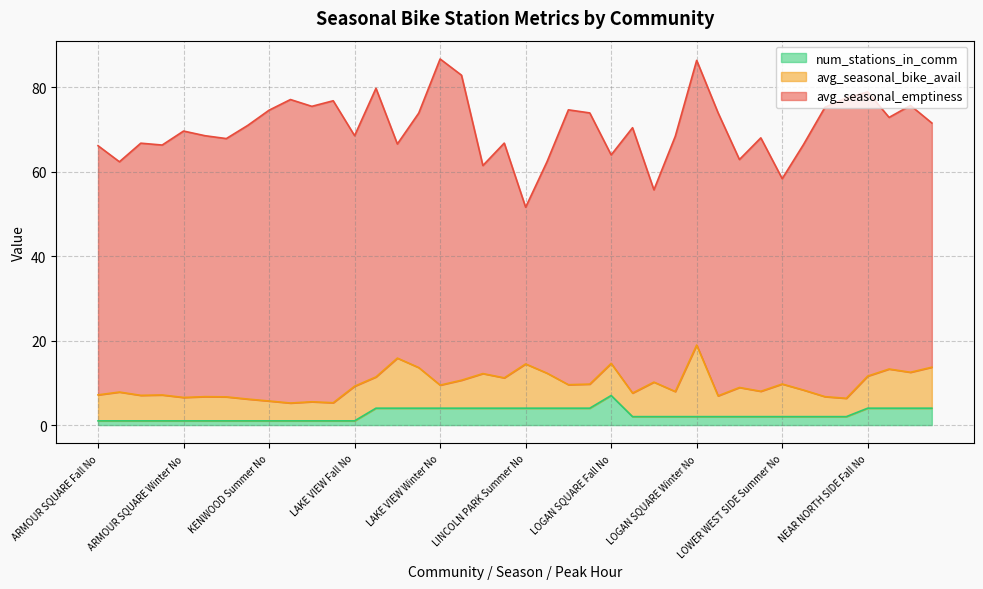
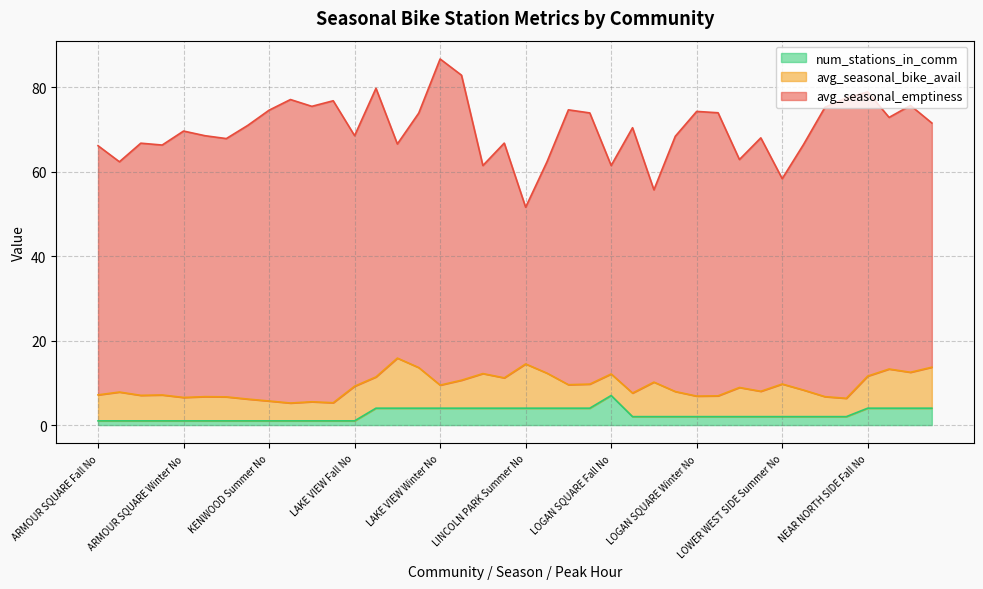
  {
    "num_stations_in_comm": {
      "ARMOUR SQUARE Fall No": 1,
      "ARMOUR SQUARE Winter No": 1,
      "KENWOOD Summer No": 1,
      "LAKE VIEW Fall No": 1,
      "LAKE VIEW Winter No": 4,
      "LINCOLN PARK Summer No": 4,
      "LOGAN SQUARE Fall No": 7,
      "LOGAN SQUARE Winter No": 2,
      "LOWER WEST SIDE Summer No": 2,
      "NEAR NORTH SIDE Fall No": 4
    },
    "avg_seasonal_bike_avail": {
      "ARMOUR SQUARE Fall No": 6,
      "ARMOUR SQUARE Winter No": 6,
      "KENWOOD Summer No": 5,
      "LAKE VIEW Fall No": 8,
      "LAKE VIEW Winter No": 5,
      "LINCOLN PARK Summer No": 10,
-     "LOGAN SQUARE Fall No": 8,
-     "LOGAN SQUARE Winter No": 17,
+     "LOGAN SQUARE Fall No": 5,
+     "LOGAN SQUARE Winter No": 5,
      "LOWER WEST SIDE Summer No": 8,
      "NEAR NORTH SIDE Fall No": 8
    },
    "avg_seasonal_emptiness": {
      "ARMOUR SQUARE Fall No": 59,
      "ARMOUR SQUARE Winter No": 63,
      "KENWOOD Summer No": 69,
      "LAKE VIEW Fall No": 59,
      "LAKE VIEW Winter No": 77,
      "LINCOLN PARK Summer No": 37,
      "LOGAN SQUARE Fall No": 49,
      "LOGAN SQUARE Winter No": 67,
      "LOWER WEST SIDE Summer No": 49
    }
  }
